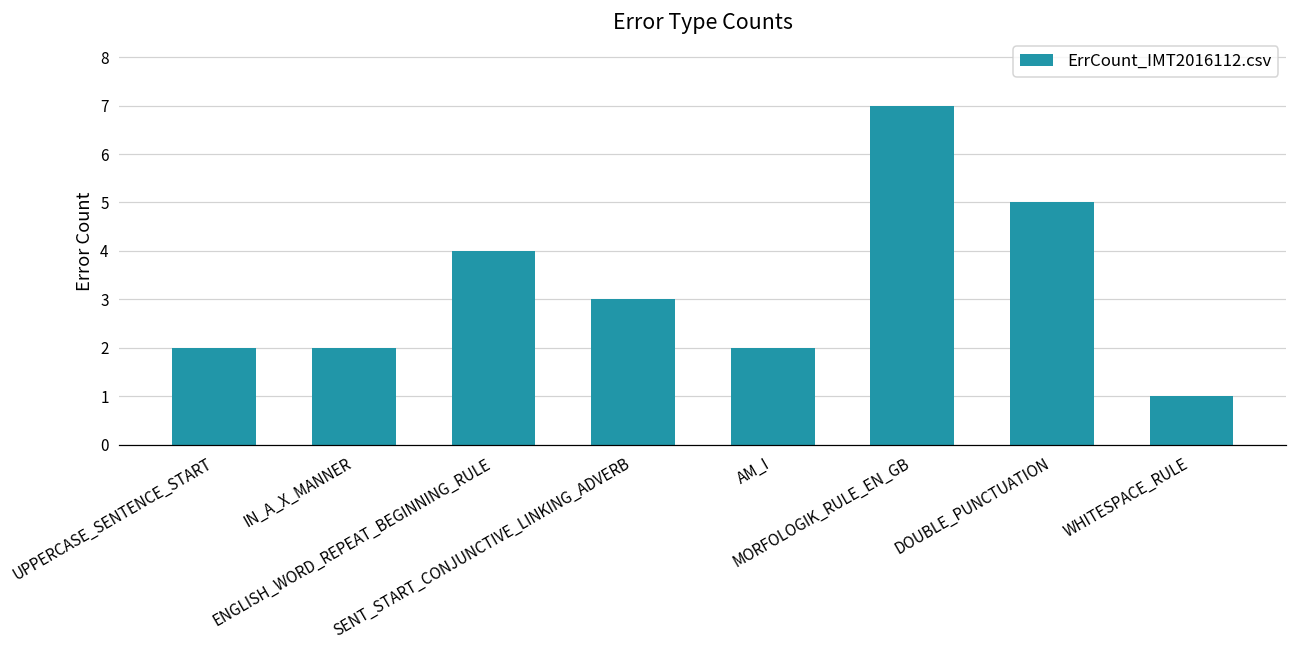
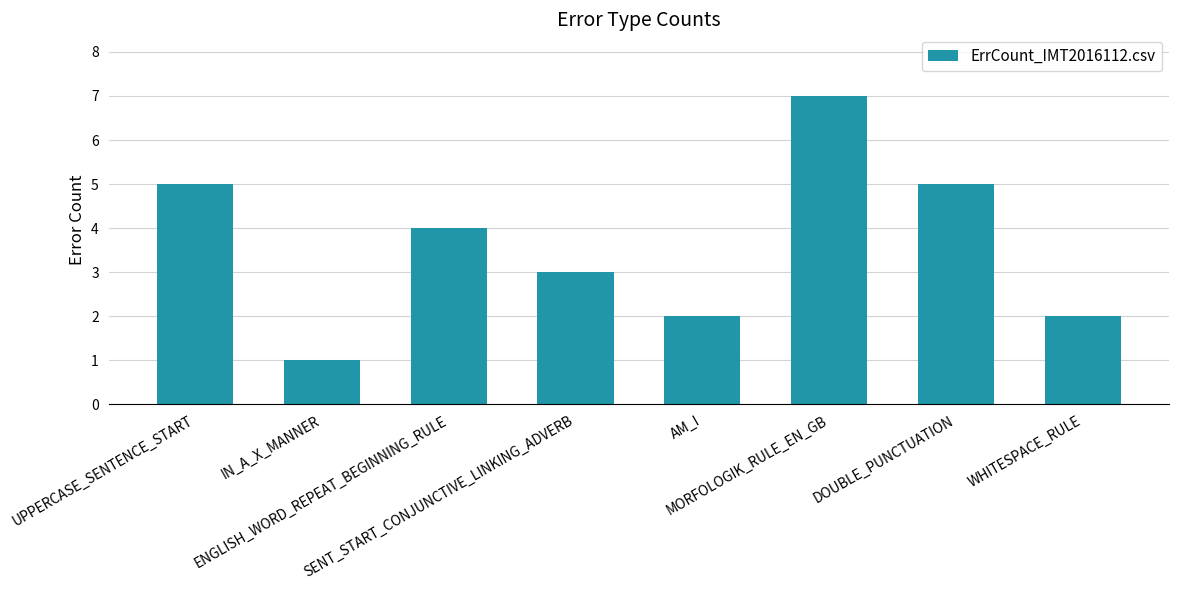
  {
-   "UPPERCASE_SENTENCE_START": 2,
-   "IN_A_X_MANNER": 2,
+   "UPPERCASE_SENTENCE_START": 5,
+   "IN_A_X_MANNER": 1,
    "ENGLISH_WORD_REPEAT_BEGINNING_RULE": 4,
    "SENT_START_CONJUNCTIVE_LINKING_ADVERB": 3,
    "AM_I": 2,
    "MORFOLOGIK_RULE_EN_GB": 7,
    "DOUBLE_PUNCTUATION": 5,
-   "WHITESPACE_RULE": 1
+   "WHITESPACE_RULE": 2
  }
